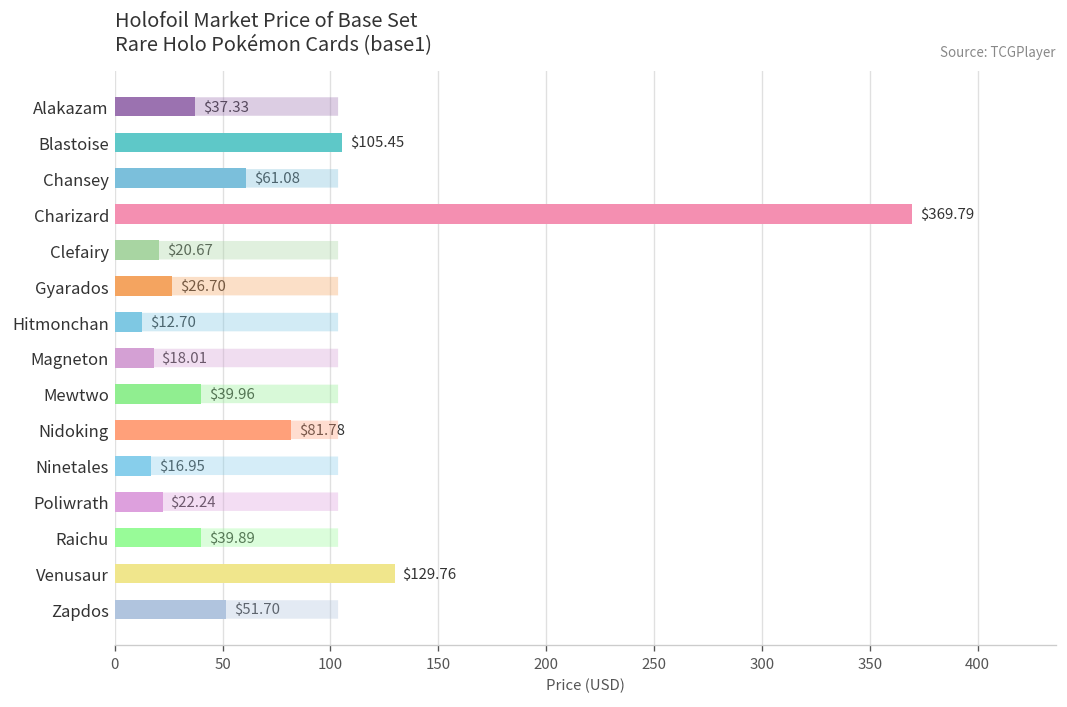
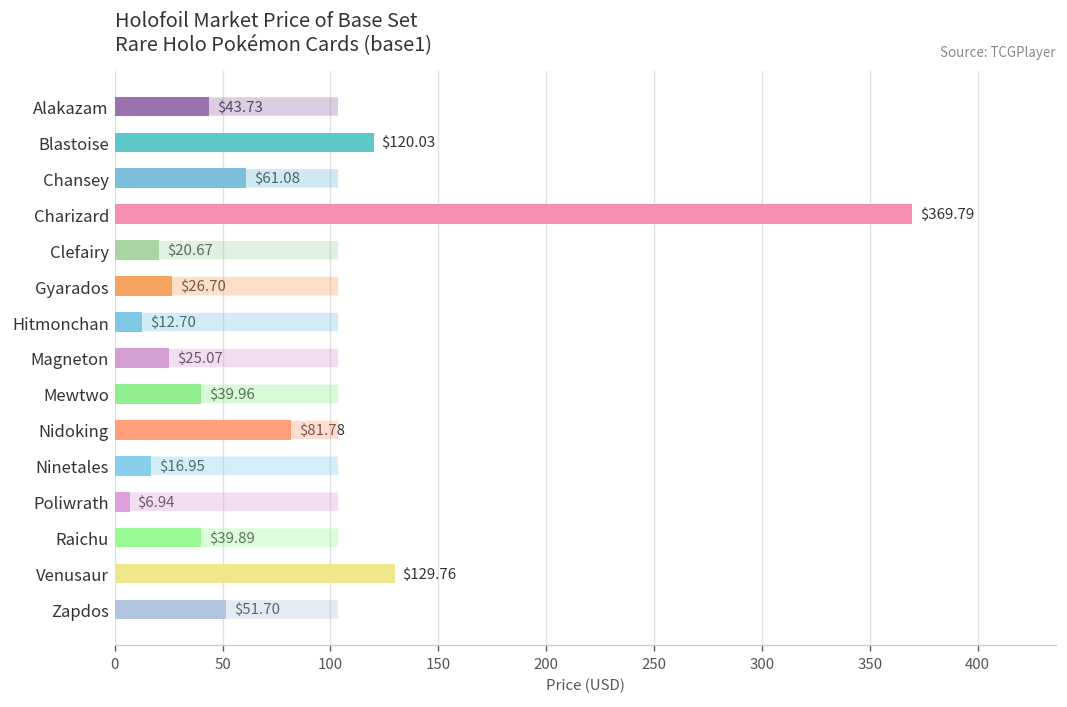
  {
-   "Alakazam": "$37.33",
-   "Blastoise": "$105.45",
+   "Alakazam": "$43.73",
+   "Blastoise": "$120.03",
    "Chansey": "$61.08",
    "Charizard": "$369.79",
    "Clefairy": "$20.67",
    "Gyarados": "$26.70",
    "Hitmonchan": "$12.70",
-   "Magneton": "$18.01",
+   "Magneton": "$25.07",
    "Mewtwo": "$39.96",
    "Nidoking": "$81.78",
    "Ninetales": "$16.95",
-   "Poliwrath": "$22.24",
+   "Poliwrath": "$6.94",
    "Raichu": "$39.89",
    "Venusaur": "$129.76",
    "Zapdos": "$51.70"
  }
